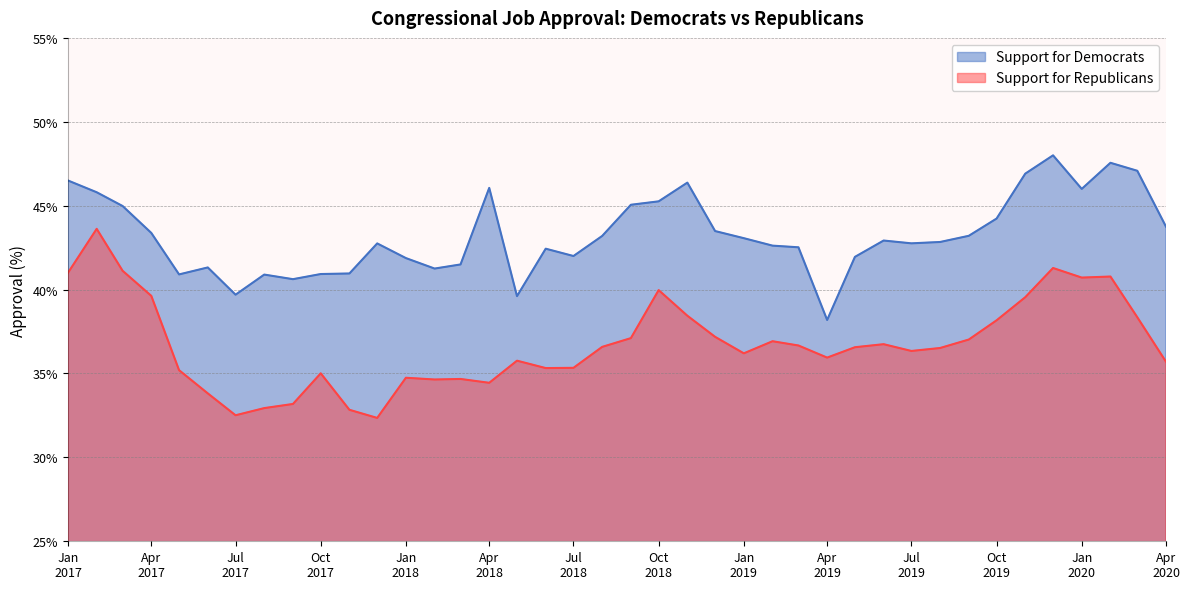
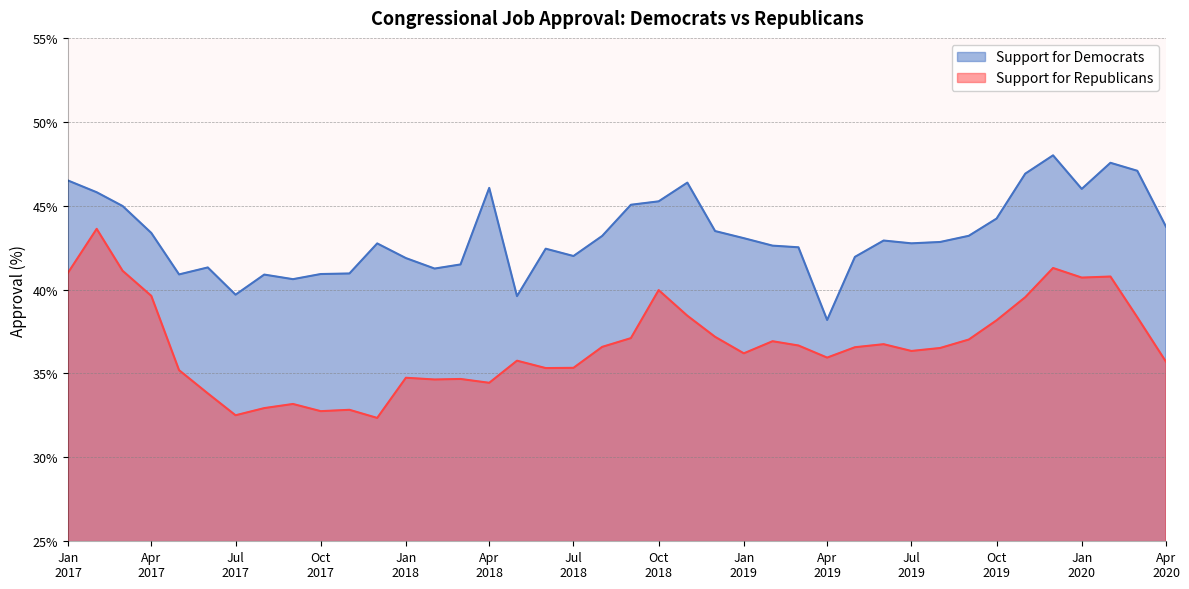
  {
    "Support for Democrats": {
      "Jan 2017": "46.5%",
      "Apr 2017": "43.4%",
      "Jul 2017": "39.7%",
      "Oct 2017": "40.9%",
      "Jan 2018": "41.9%",
      "Apr 2018": "46.1%",
      "Jul 2018": "42.0%",
      "Oct 2018": "45.3%",
      "Jan 2019": "43.1%",
      "Apr 2019": "38.2%",
      "Jul 2019": "42.8%",
      "Oct 2019": "44.2%",
      "Jan 2020": "46.0%",
      "Apr 2020": "43.8%"
    },
    "Support for Republicans": {
      "Jan 2017": "41.0%",
      "Apr 2017": "39.6%",
      "Jul 2017": "32.5%",
-     "Oct 2017": "35.0%",
+     "Oct 2017": "32.8%",
      "Jan 2018": "34.7%",
      "Apr 2018": "34.4%",
      "Jul 2018": "35.3%",
      "Oct 2018": "40.0%",
      "Jan 2019": "36.2%",
      "Apr 2019": "35.9%",
      "Jul 2019": "36.3%",
      "Oct 2019": "38.2%",
      "Jan 2020": "40.7%",
      "Apr 2020": "35.7%"
    }
  }
